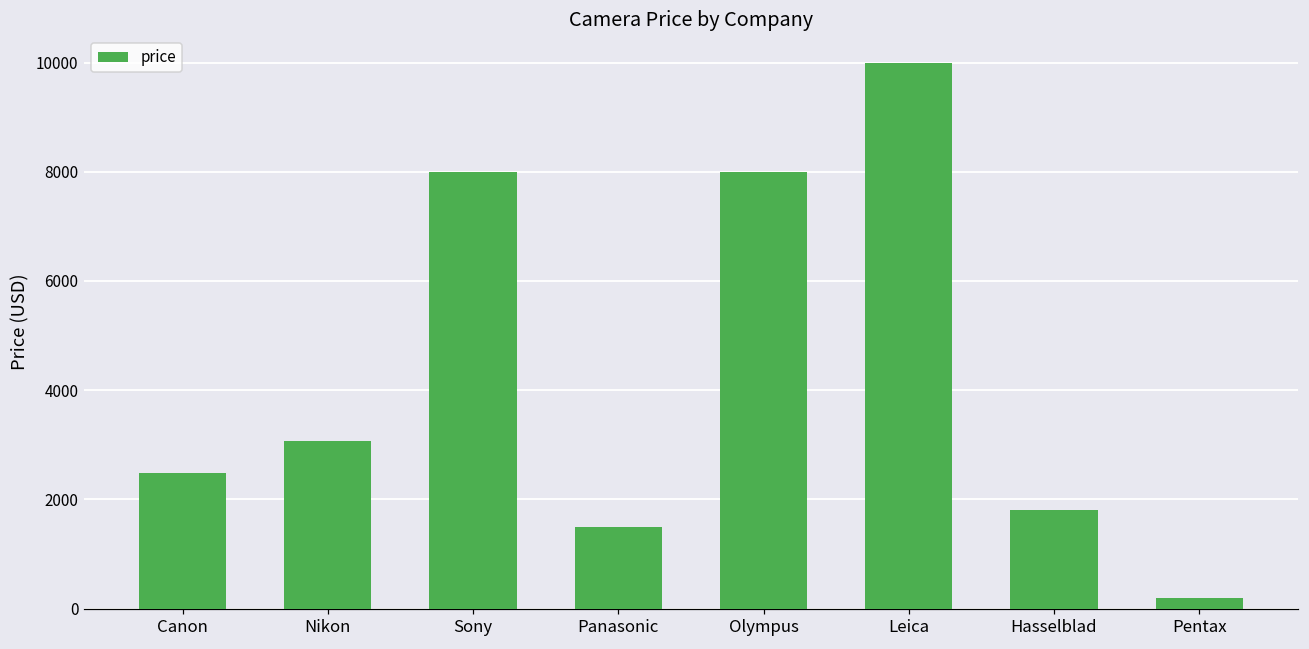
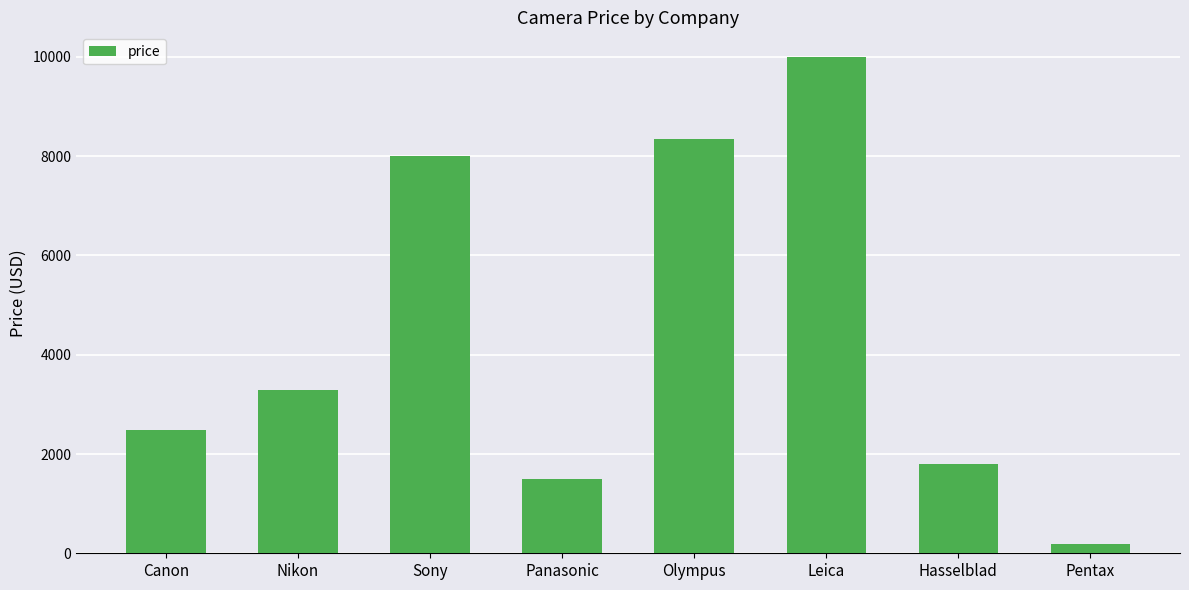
  {
    "Canon": 2500,
-   "Nikon": 3100,
+   "Nikon": 3300,
    "Sony": 8000,
    "Panasonic": 1500,
-   "Olympus": 8000,
+   "Olympus": 8400,
    "Leica": 10000,
    "Hasselblad": 1800,
    "Pentax": 200
  }
